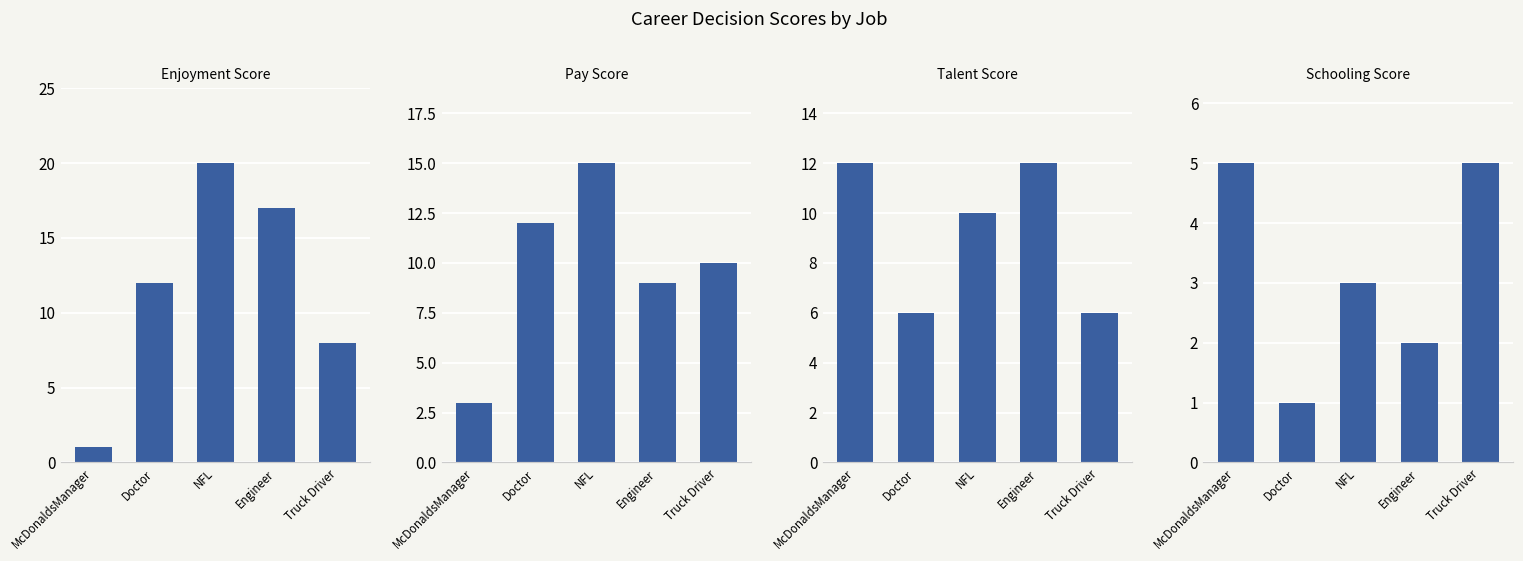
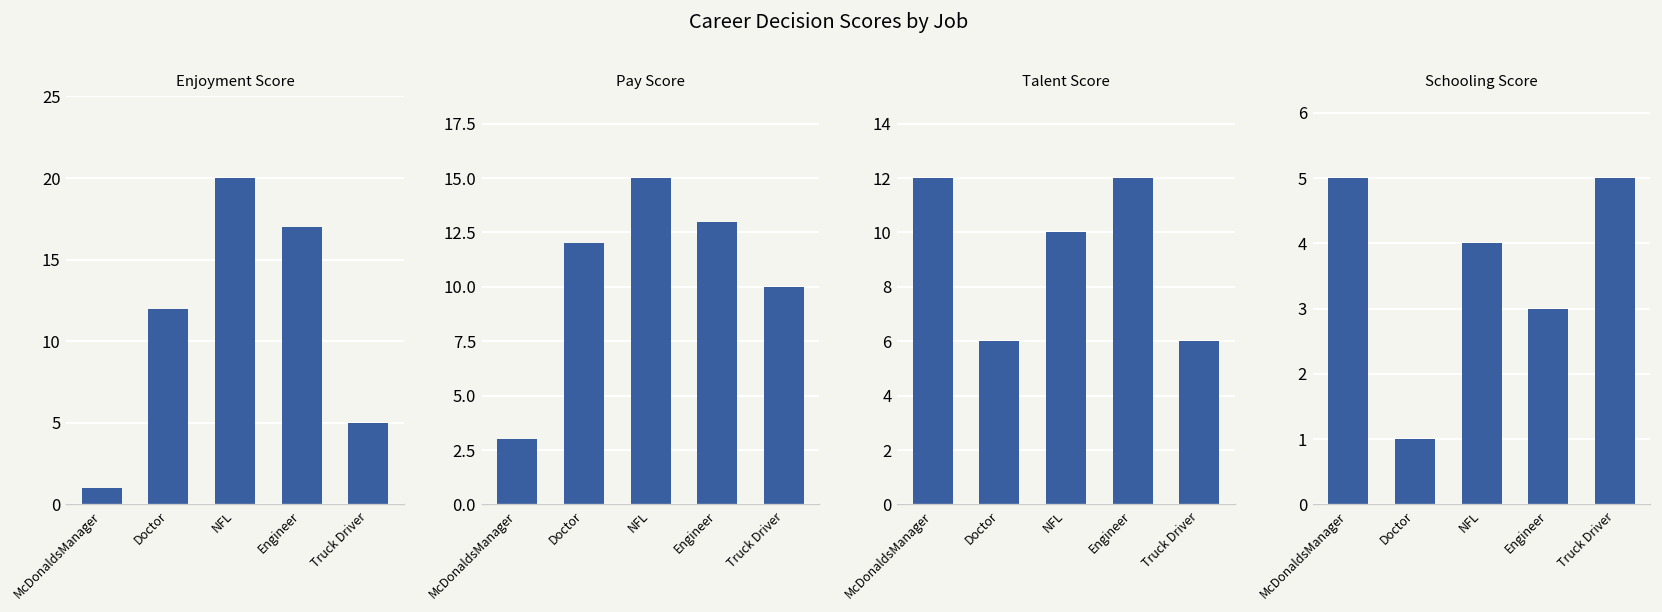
  {
    "Enjoyment Score": {
      "McDonaldsManager": 1,
      "Doctor": 12,
      "NFL": 20,
      "Engineer": 17,
-     "Truck Driver": 8
+     "Truck Driver": 5
    },
    "Pay Score": {
      "McDonaldsManager": 3,
      "Doctor": 12,
      "NFL": 15,
-     "Engineer": 9,
+     "Engineer": 13,
      "Truck Driver": 10
    },
    "Talent Score": {
      "McDonaldsManager": 12.0,
      "Doctor": 6.0,
      "NFL": 10.0,
      "Engineer": 12.0,
      "Truck Driver": 6.0
    },
    "Schooling Score": {
      "McDonaldsManager": 5,
      "Doctor": 1,
-     "NFL": 3,
-     "Engineer": 2,
+     "NFL": 4,
+     "Engineer": 3,
      "Truck Driver": 5
    }
  }
